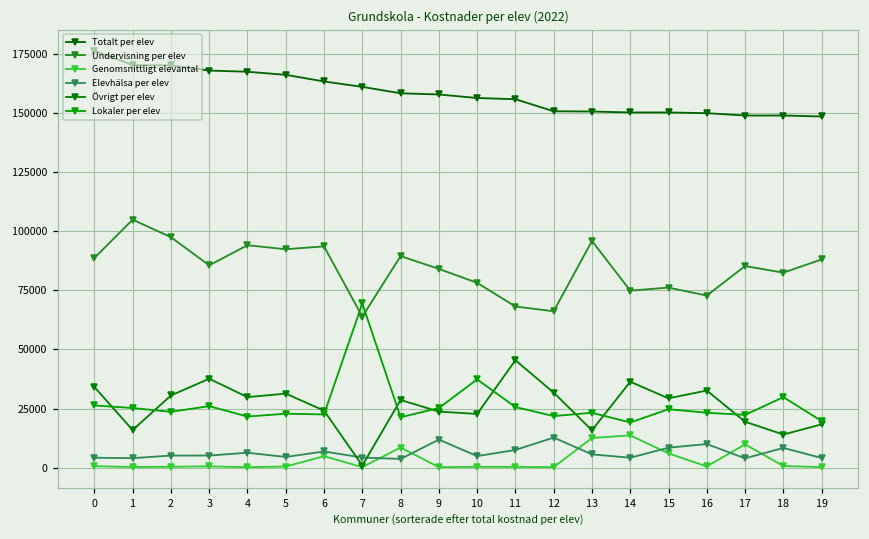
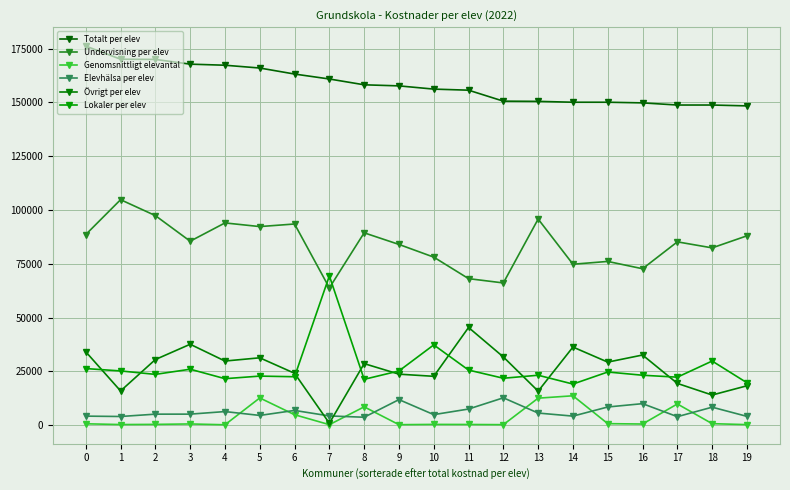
  {
    "Genomsnittligt elevantal": {
      "0": 1000,
      "1": 0,
      "2": 0,
      "3": 1000,
      "4": 0,
-     "5": 0,
+     "5": 13000,
      "6": 5000,
      "8": 9000,
      "9": 0,
      "10": 0,
      "11": 0,
      "12": 0,
      "13": 13000,
      "14": 14000,
-     "15": 6000,
+     "15": 1000,
      "16": 1000,
      "17": 10000,
      "18": 1000,
      "19": 0
    }
  }
